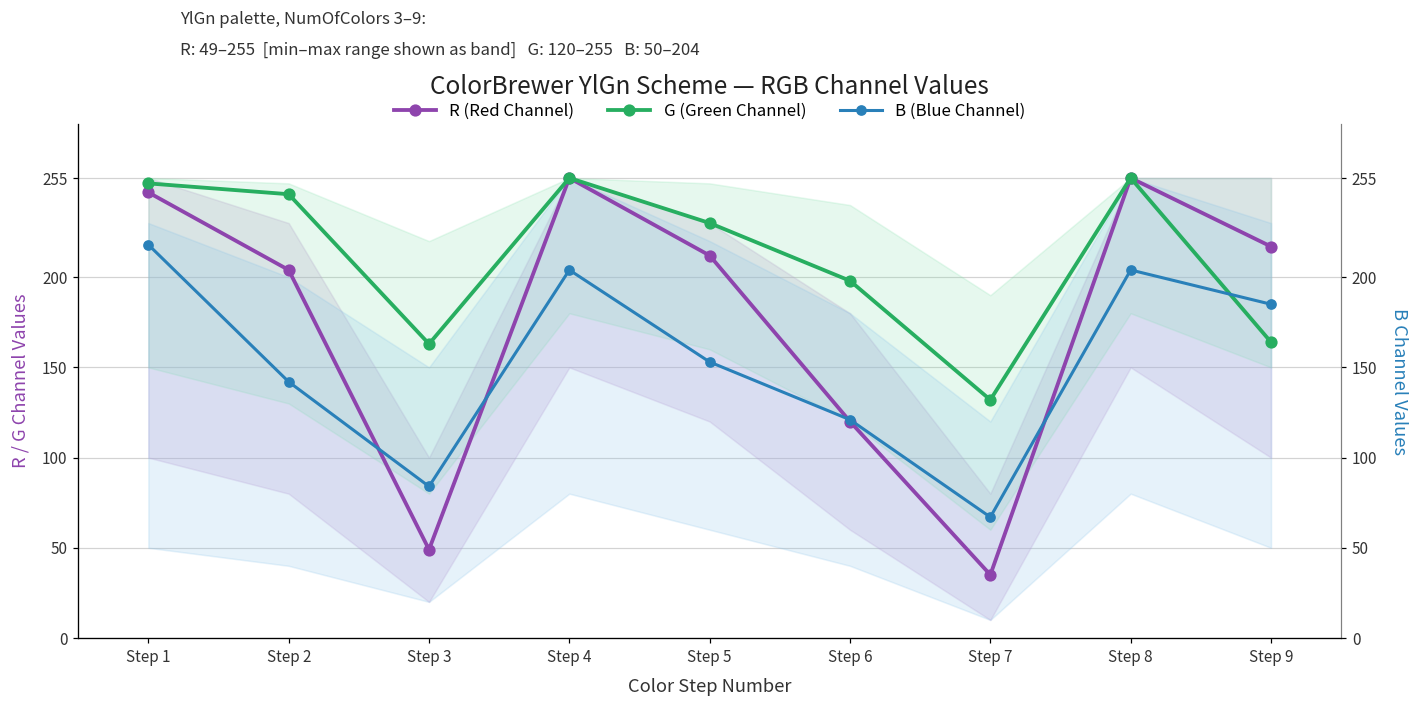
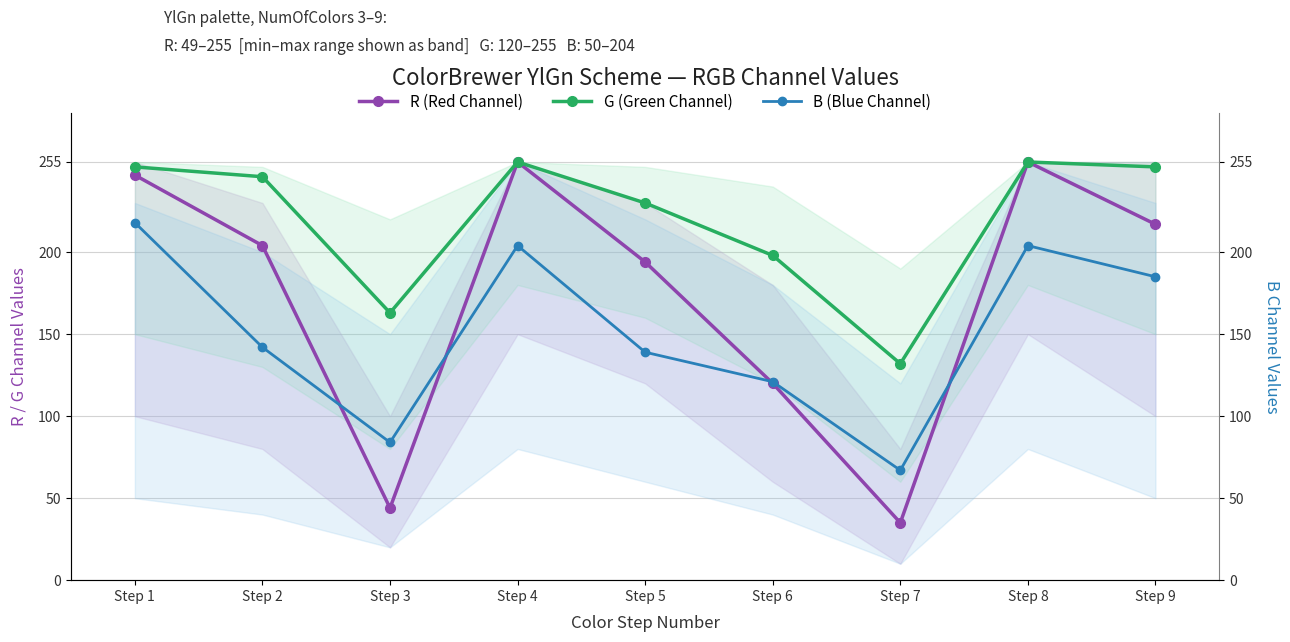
  {
    "R (Red Channel)": {
      "Step 1": 247,
      "Step 2": 204,
-     "Step 3": 49,
-     "Step 5": 212,
+     "Step 3": 44,
+     "Step 5": 194,
      "Step 7": 35,
      "Step 9": 217
    },
    "G (Green Channel)": {
      "Step 1": 252,
      "Step 2": 246,
      "Step 3": 163,
      "Step 6": 198,
      "Step 7": 132,
-     "Step 9": 164
+     "Step 9": 252
    },
    "B (Blue Channel)": {
      "Step 1": 218,
      "Step 2": 142,
      "Step 3": 84,
      "Step 4": 204,
-     "Step 5": 153,
+     "Step 5": 139,
      "Step 7": 67,
      "Step 8": 204,
      "Step 9": 185
    }
  }
